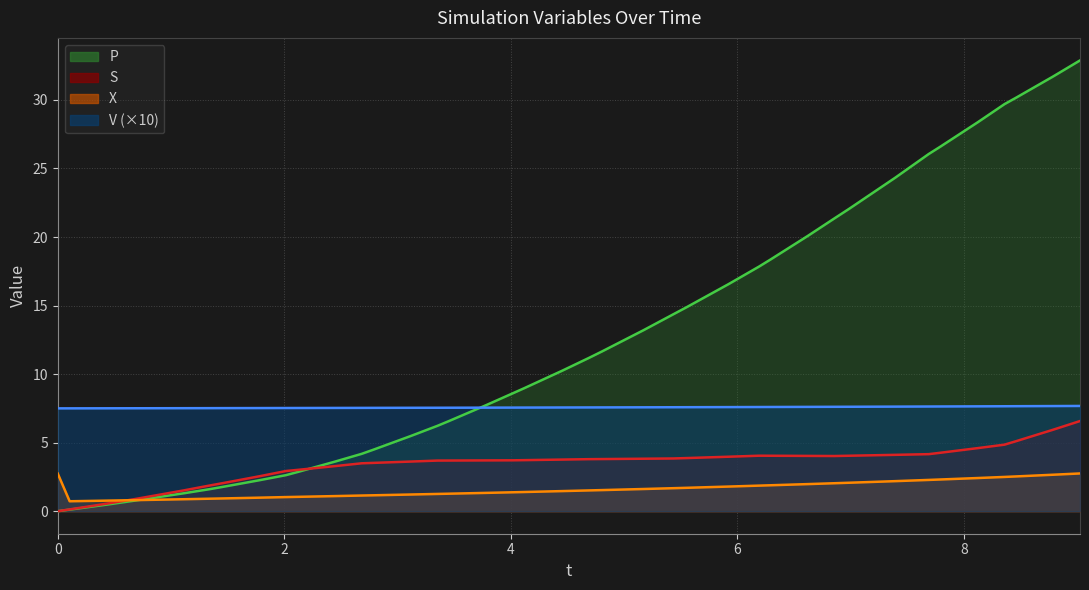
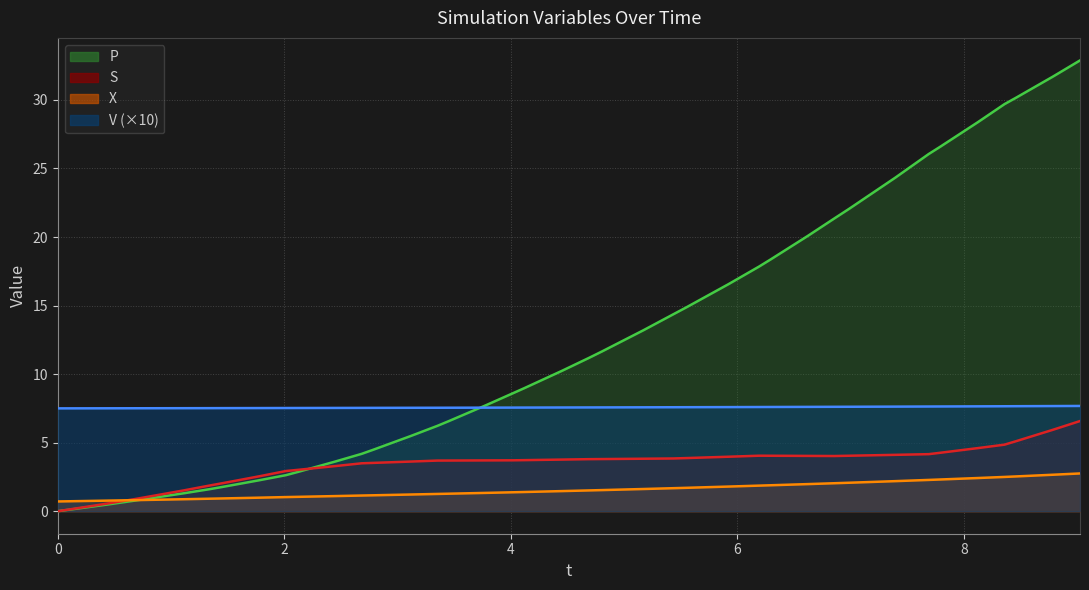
  {
    "X": {
-     "0": 2.7
+     "0": 0.7
    },
    "V (×10)": {
      "0": 7.5
    }
  }
